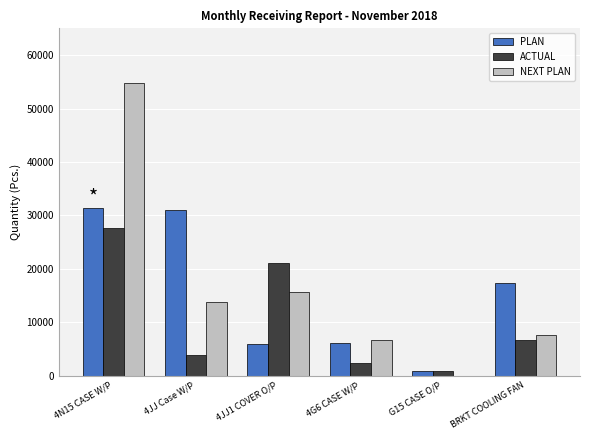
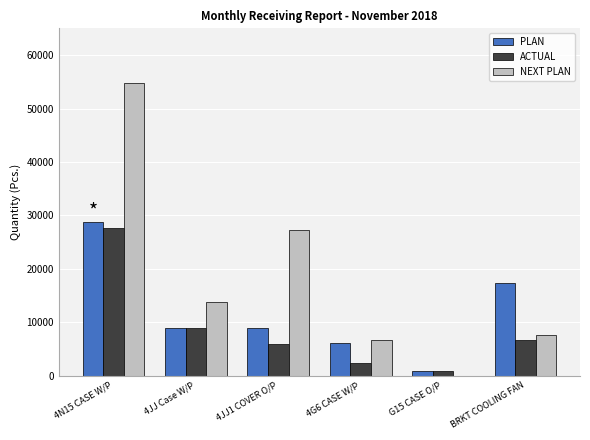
  {
    "PLAN": {
-     "4N15 CASE W/P": 31000,
-     "4JJ Case W/P": 31000,
-     "4JJ1 COVER O/P": 6000,
+     "4N15 CASE W/P": 29000,
+     "4JJ Case W/P": 9000,
+     "4JJ1 COVER O/P": 9000,
      "4G6 CASE W/P": 6000,
      "G15 CASE O/P": 1000,
      "BRKT COOLING FAN": 17000
    },
    "ACTUAL": {
      "4N15 CASE W/P": 28000,
-     "4JJ Case W/P": 4000,
-     "4JJ1 COVER O/P": 21000,
+     "4JJ Case W/P": 9000,
+     "4JJ1 COVER O/P": 6000,
      "4G6 CASE W/P": 2000,
      "G15 CASE O/P": 1000,
      "BRKT COOLING FAN": 7000
    },
    "NEXT PLAN": {
      "4N15 CASE W/P": 55000,
      "4JJ Case W/P": 14000,
-     "4JJ1 COVER O/P": 16000,
+     "4JJ1 COVER O/P": 27000,
      "4G6 CASE W/P": 7000,
      "G15 CASE O/P": 0,
      "BRKT COOLING FAN": 8000
    }
  }
